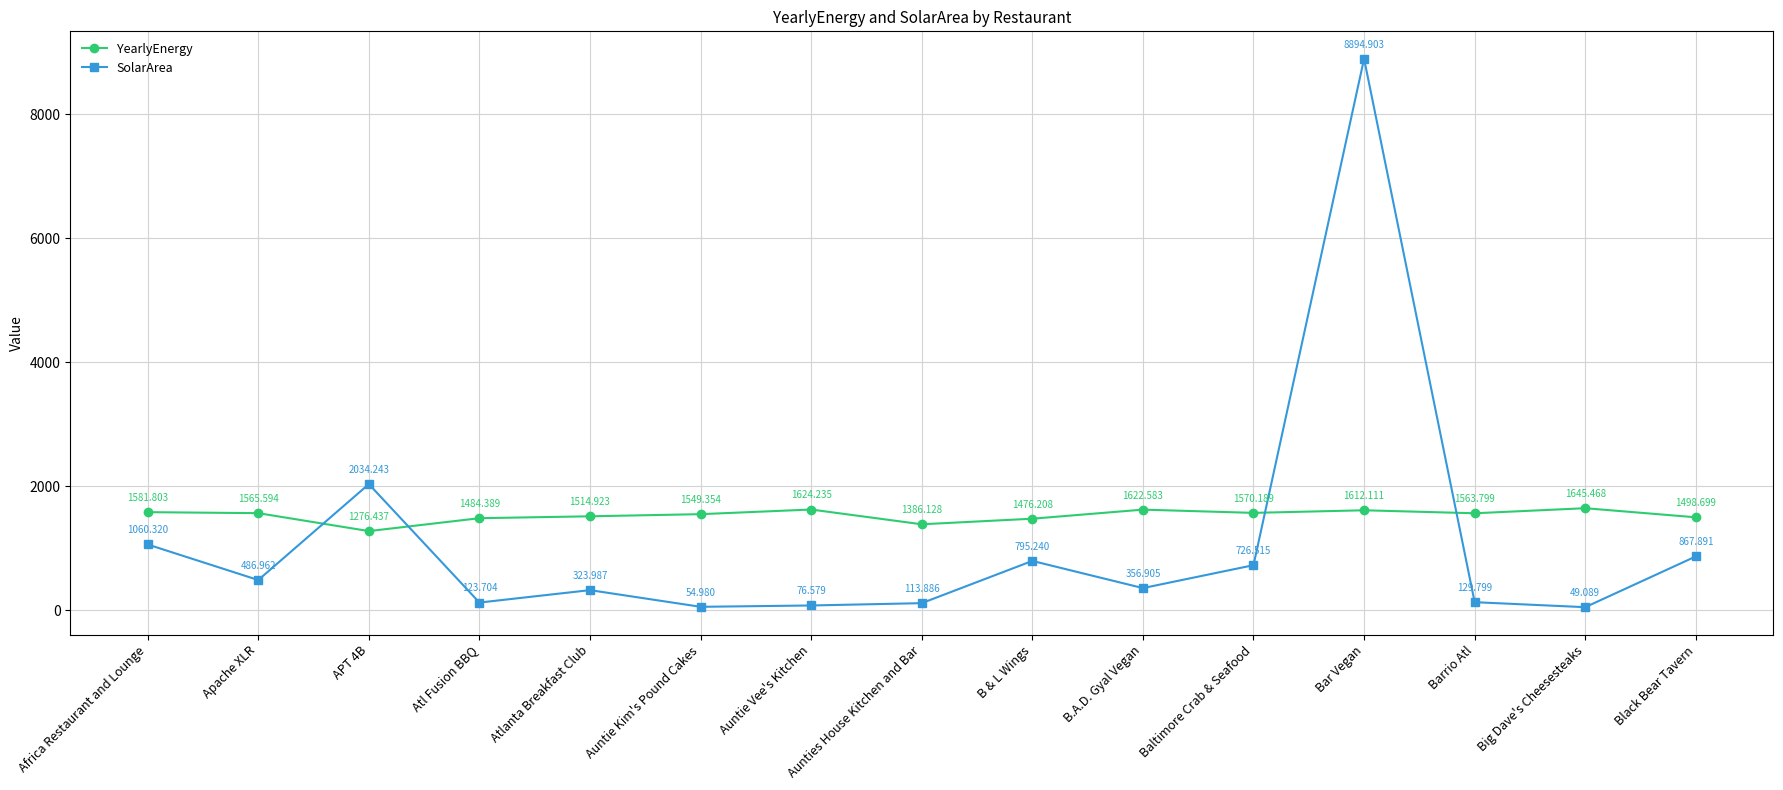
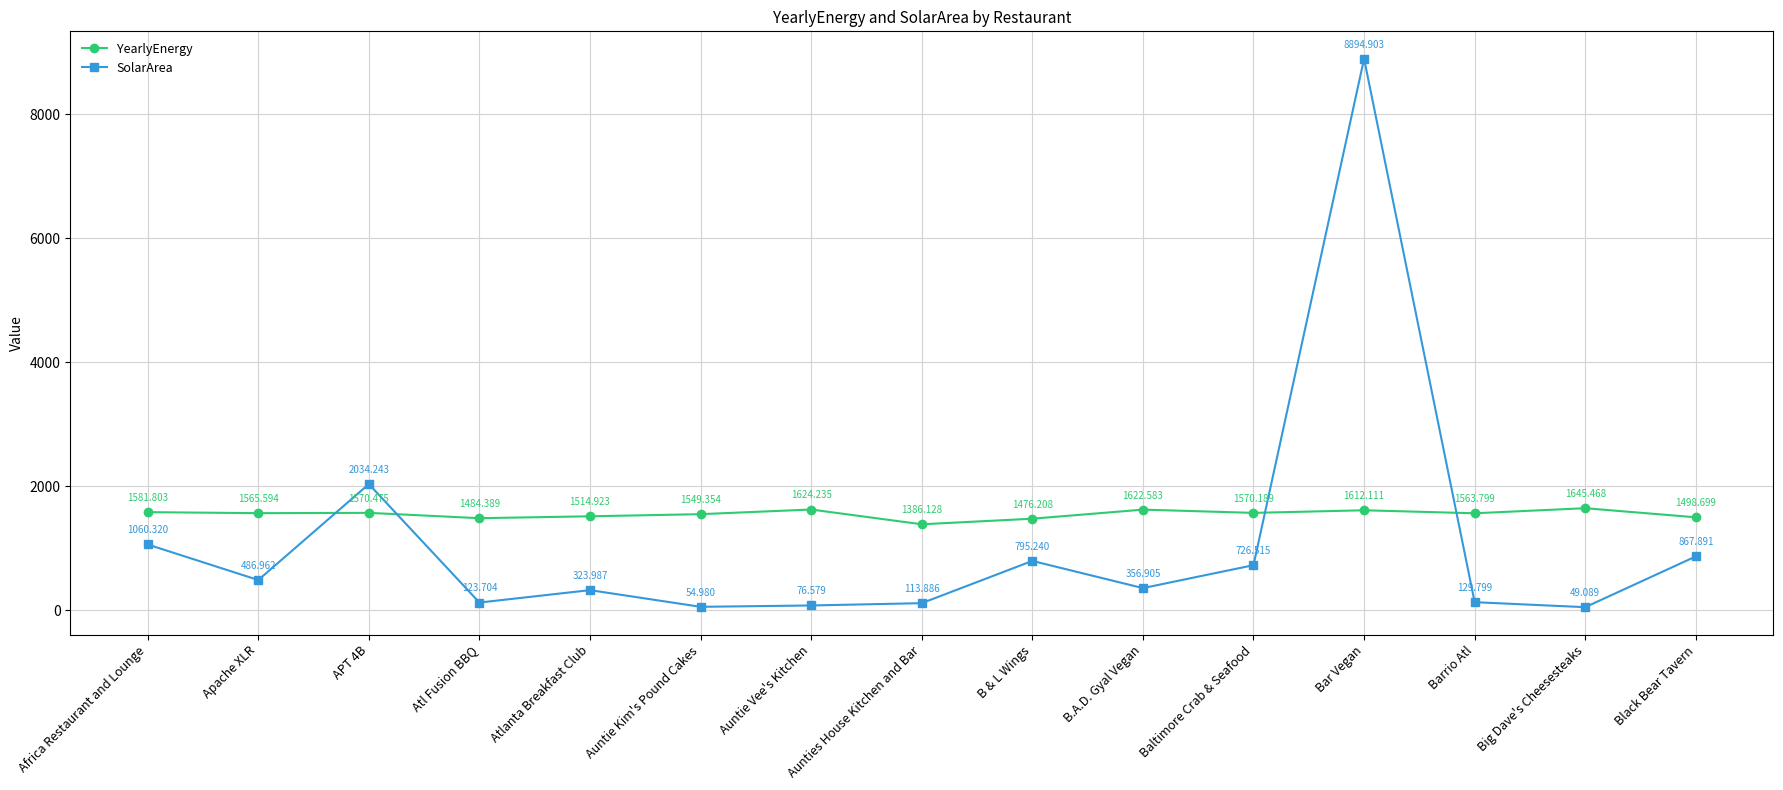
  {
    "YearlyEnergy": {
      "Africa Restaurant and Lounge": 1581.803,
      "Apache XLR": 1565.594,
-     "APT 4B": 1276.437,
+     "APT 4B": 1570.475,
      "Atl Fusion BBQ": 1484.389,
      "Atlanta Breakfast Club": 1514.923,
      "Auntie Kim's Pound Cakes": 1549.354,
      "Auntie Vee's Kitchen": 1624.235,
      "Aunties House Kitchen and Bar": 1386.128,
      "B & L Wings": 1476.208,
      "B.A.D. Gyal Vegan": 1622.583,
      "Baltimore Crab & Seafood": 1570.189,
      "Bar Vegan": 1612.111,
      "Barrio Atl": 1563.799,
      "Big Dave's Cheesesteaks": 1645.468,
      "Black Bear Tavern": 1498.699
    },
    "SolarArea": {
      "Africa Restaurant and Lounge": 1060.320,
      "Apache XLR": 486.962,
      "APT 4B": 2034.243,
      "Atl Fusion BBQ": 123.704,
      "Atlanta Breakfast Club": 323.987,
      "Auntie Kim's Pound Cakes": 54.980,
      "Auntie Vee's Kitchen": 76.579,
      "Aunties House Kitchen and Bar": 113.886,
      "B & L Wings": 795.240,
      "B.A.D. Gyal Vegan": 356.905,
      "Baltimore Crab & Seafood": 726.515,
      "Bar Vegan": 8894.903,
      "Barrio Atl": 129.799,
      "Big Dave's Cheesesteaks": 49.089,
      "Black Bear Tavern": 867.891
    }
  }
